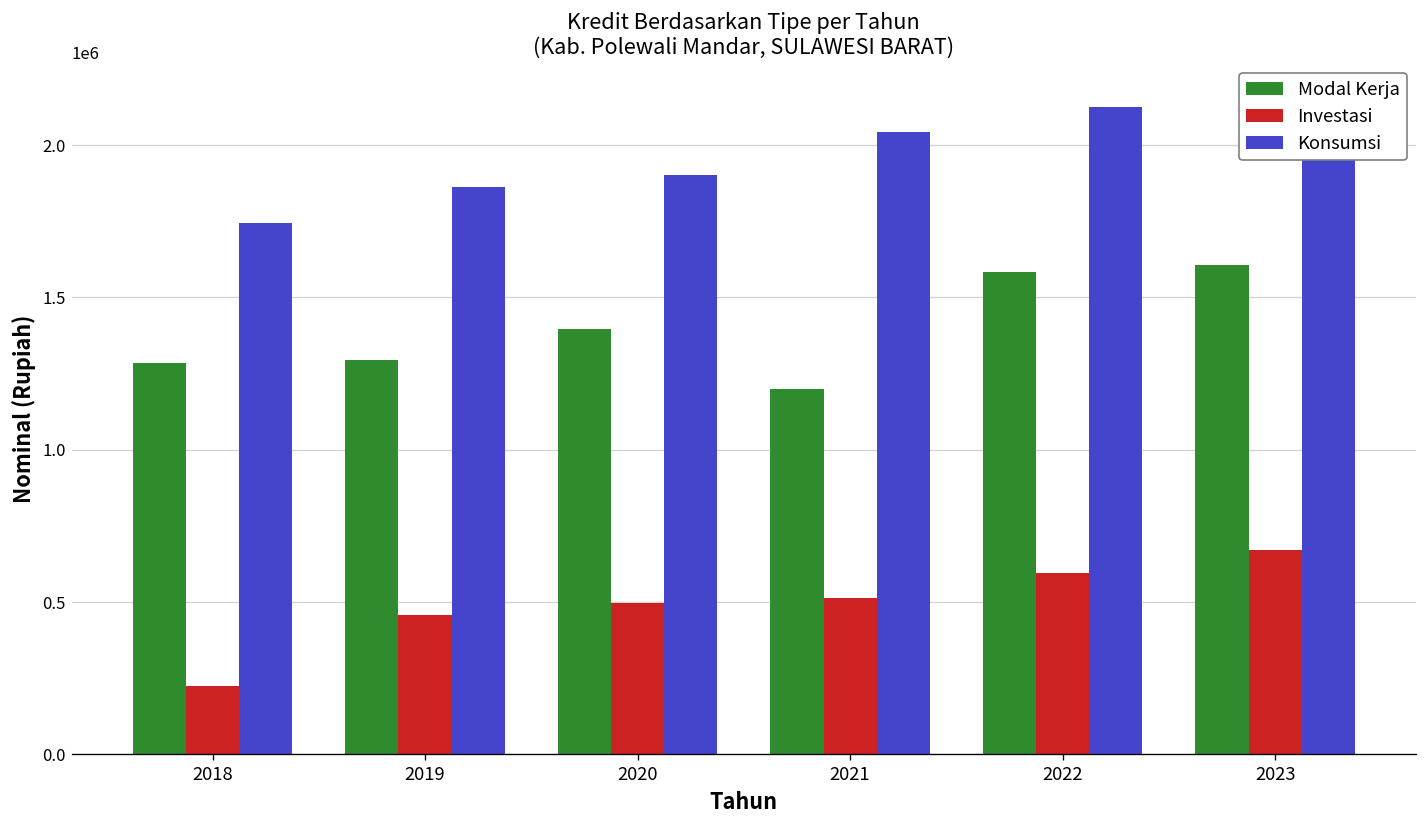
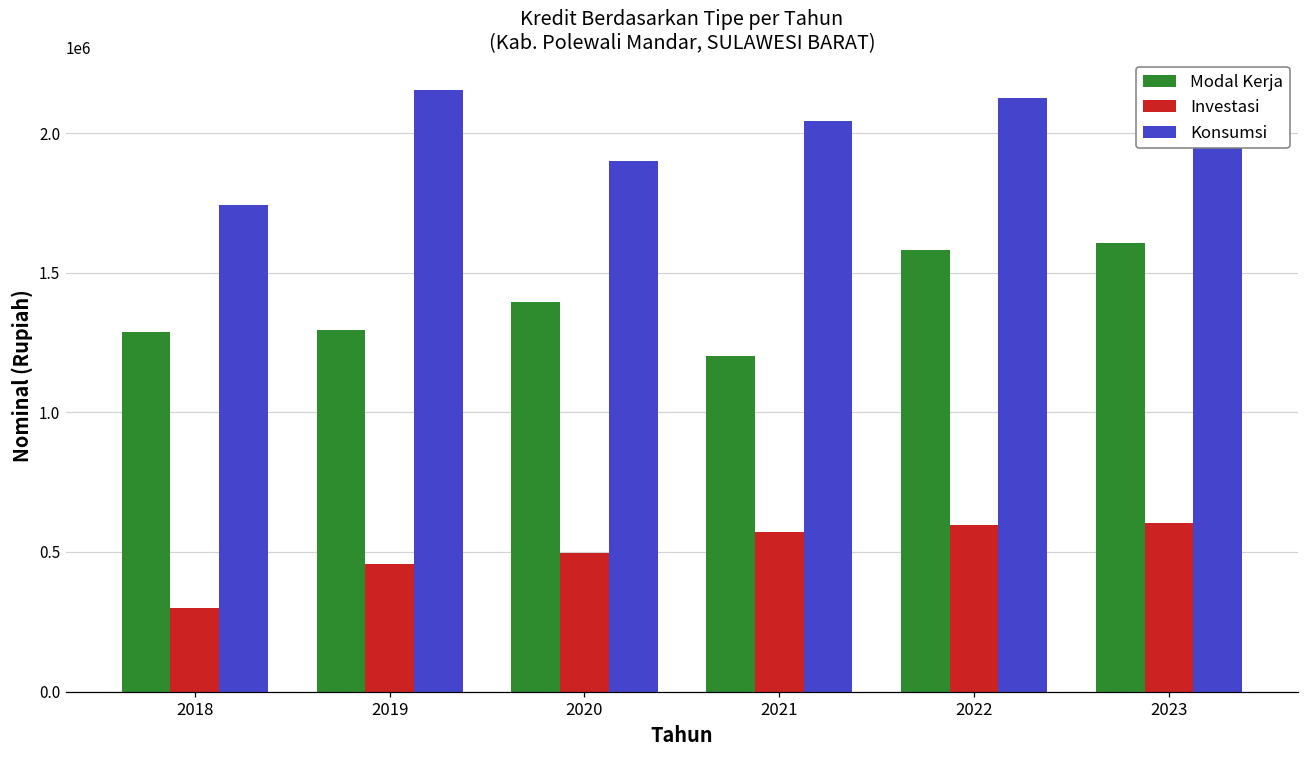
  {
    "Modal Kerja": {
      "2018": 1290000,
      "2019": 1290000,
      "2020": 1400000,
      "2021": 1200000,
      "2022": 1580000,
      "2023": 1610000
    },
    "Investasi": {
-     "2018": 230000,
+     "2018": 300000,
      "2019": 460000,
      "2020": 500000,
-     "2021": 510000,
+     "2021": 570000,
      "2022": 590000,
-     "2023": 670000
+     "2023": 600000
    },
    "Konsumsi": {
      "2018": 1740000,
-     "2019": 1860000,
+     "2019": 2150000,
      "2020": 1900000,
      "2021": 2040000,
      "2022": 2120000
    }
  }
